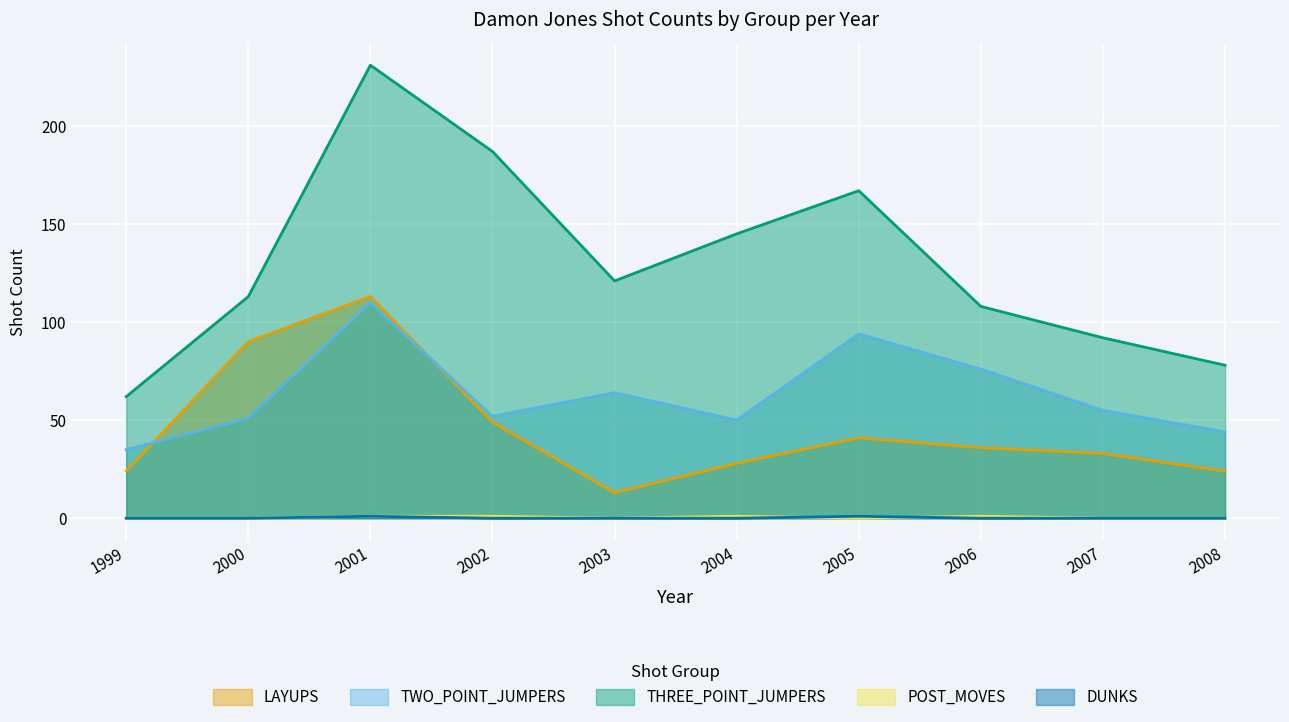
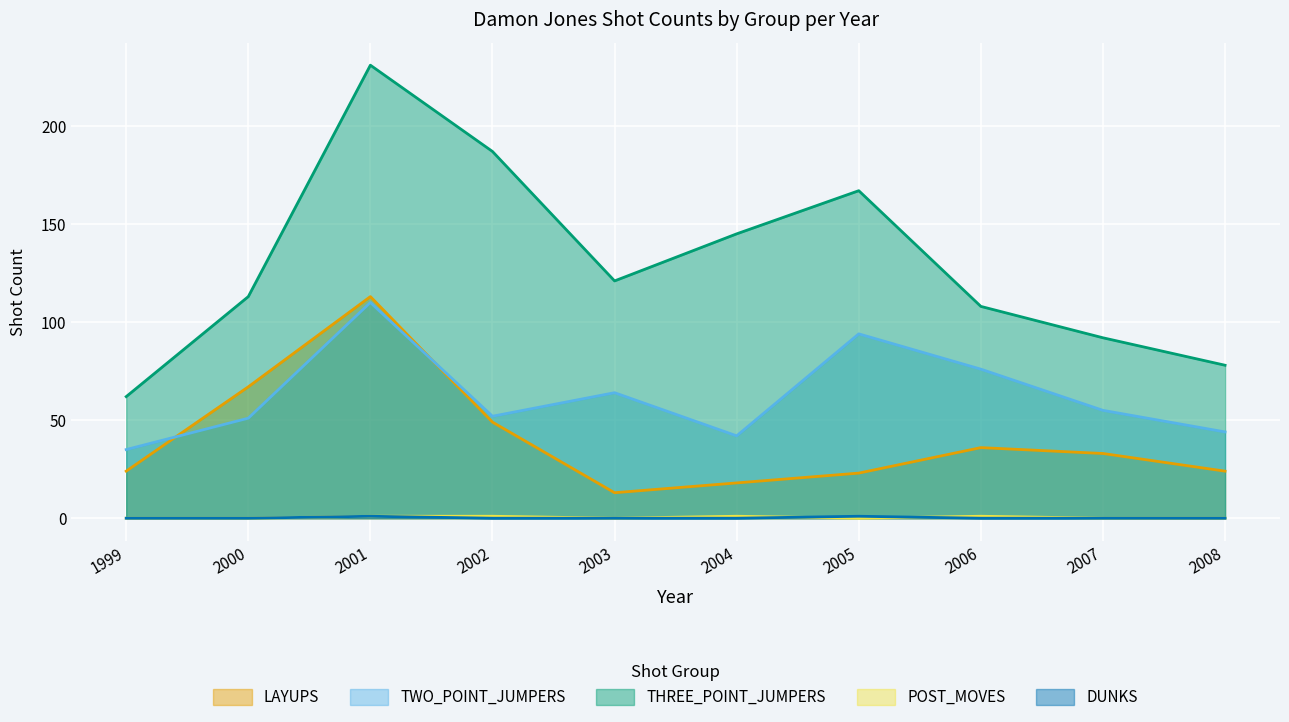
  {
    "LAYUPS": {
      "1999": 24,
-     "2000": 90,
+     "2000": 67,
      "2001": 113,
      "2002": 49,
      "2003": 13,
-     "2004": 28,
-     "2005": 41,
+     "2004": 18,
+     "2005": 23,
      "2006": 36,
      "2007": 33,
      "2008": 24
    },
    "TWO_POINT_JUMPERS": {
      "1999": 35,
      "2000": 51,
      "2001": 110,
      "2002": 52,
      "2003": 64,
-     "2004": 50,
+     "2004": 42,
      "2005": 94,
      "2006": 76,
      "2007": 55,
      "2008": 44
    }
  }
